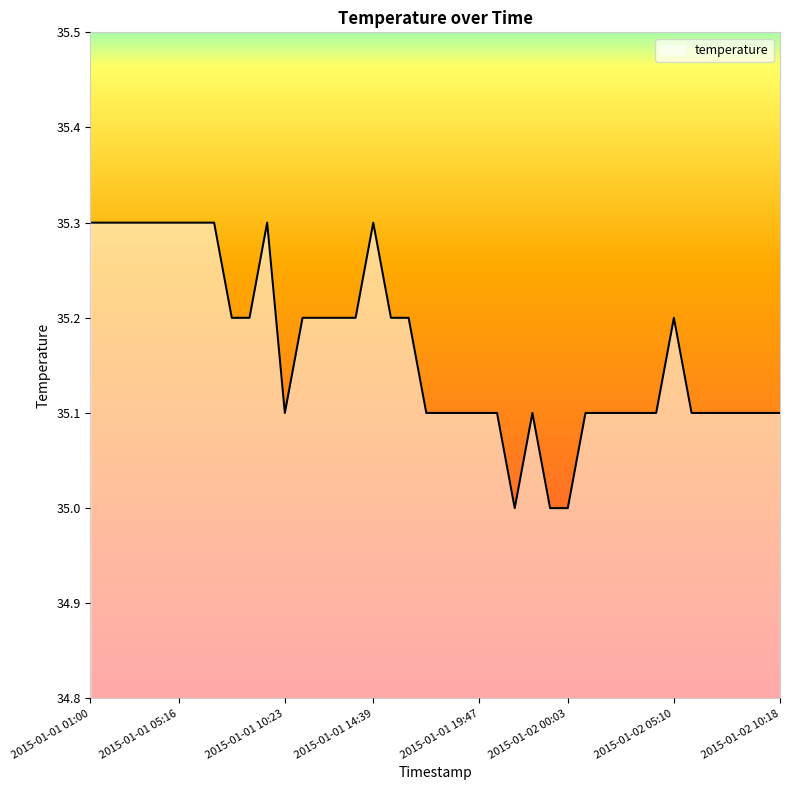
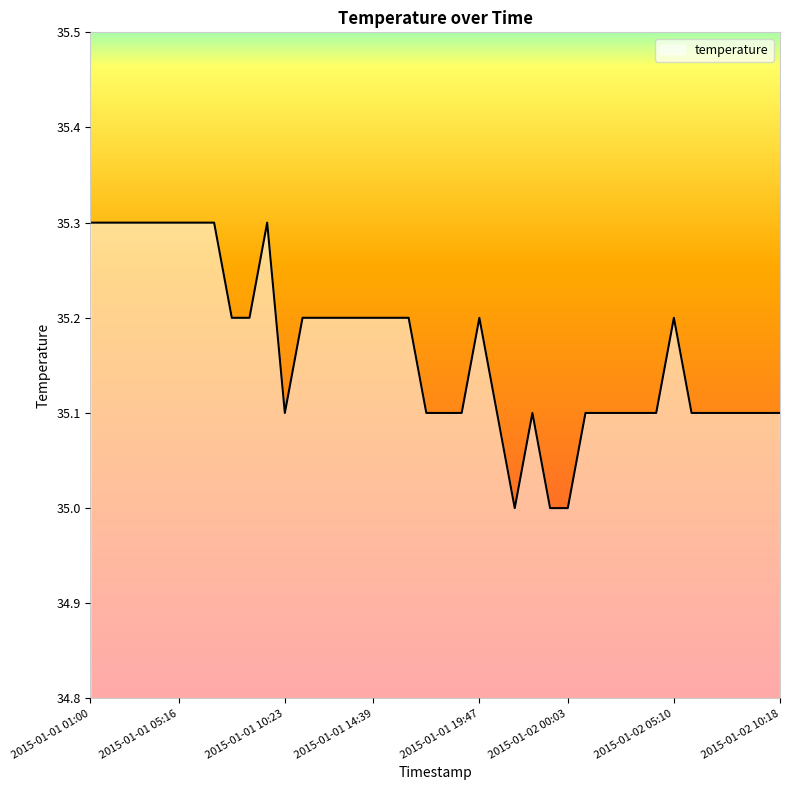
  {
    "2015-01-01 01:00": 35.3,
    "2015-01-01 05:16": 35.3,
    "2015-01-01 10:23": 35.1,
-   "2015-01-01 14:39": 35.3,
-   "2015-01-01 19:47": 35.1,
+   "2015-01-01 14:39": 35.2,
+   "2015-01-01 19:47": 35.2,
    "2015-01-02 00:03": 35.0,
    "2015-01-02 05:10": 35.2,
    "2015-01-02 10:18": 35.1
  }
